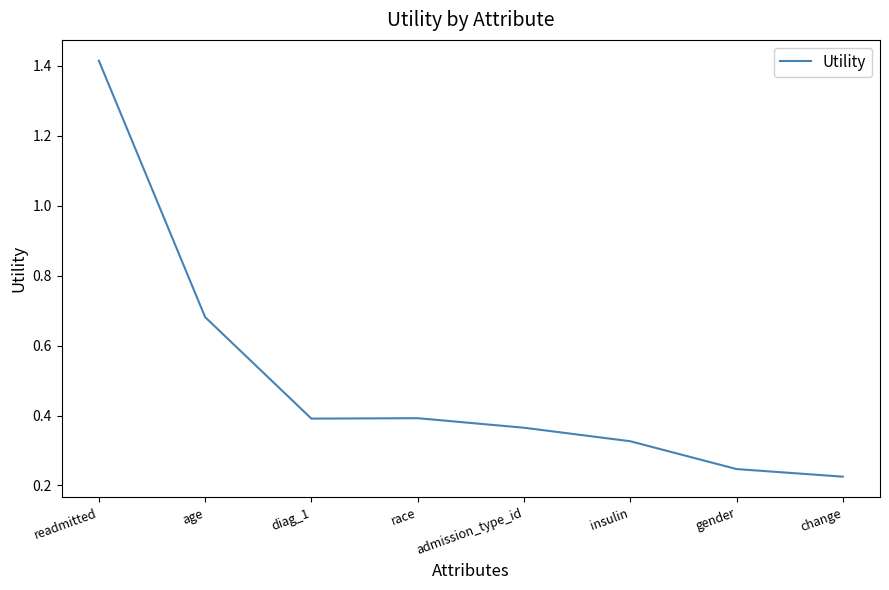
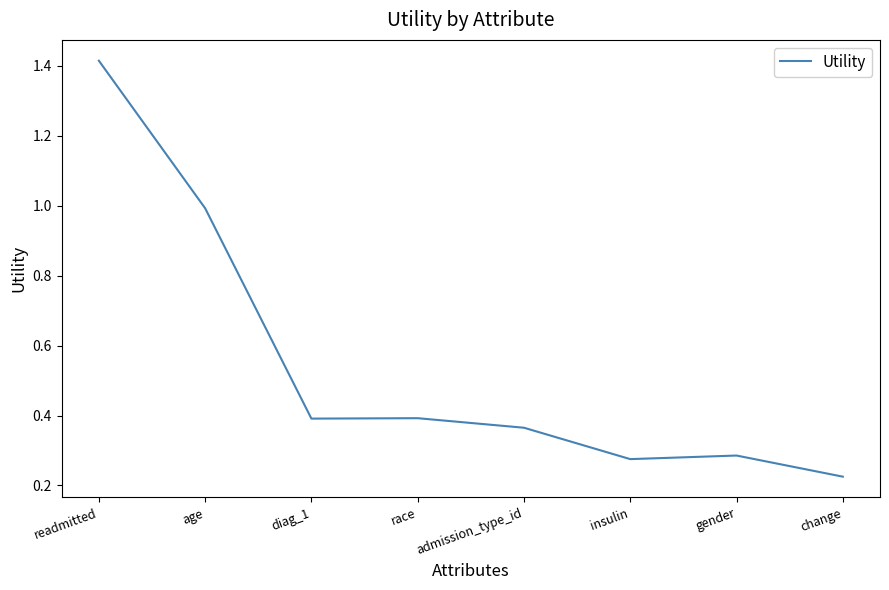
  {
    "readmitted": 1.41,
-   "age": 0.68,
+   "age": 0.99,
    "diag_1": 0.39,
    "race": 0.39,
    "admission_type_id": 0.37,
-   "insulin": 0.33,
-   "gender": 0.25,
+   "insulin": 0.28,
+   "gender": 0.29,
    "change": 0.23
  }
